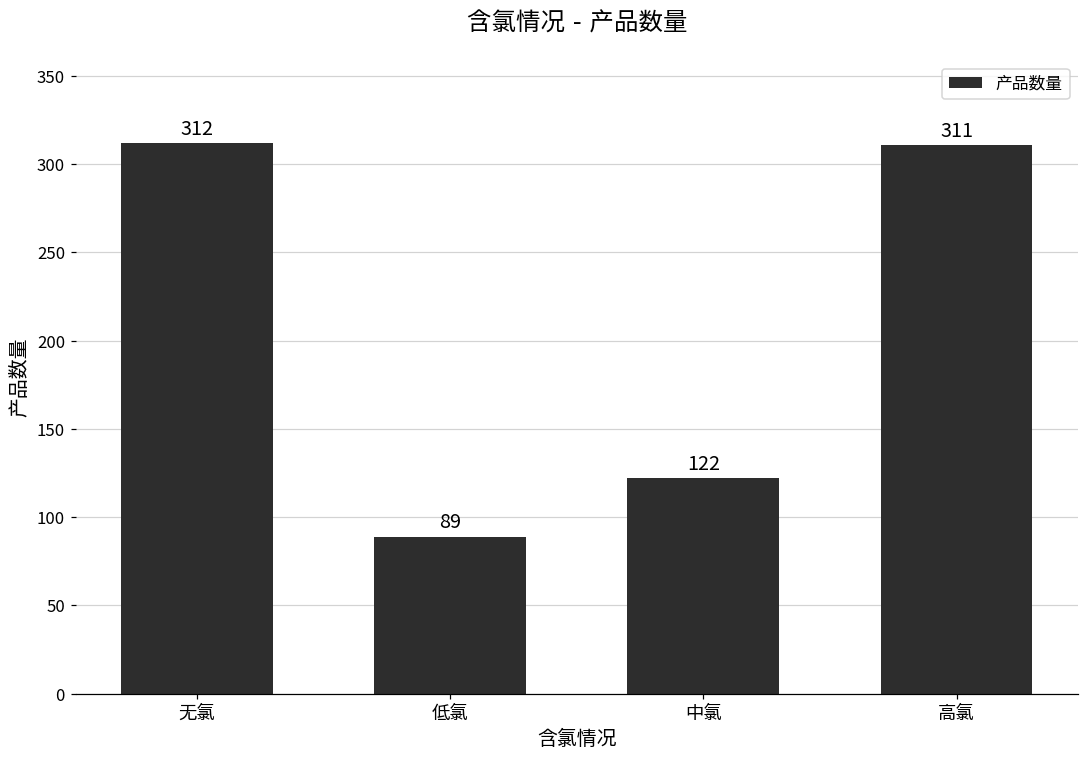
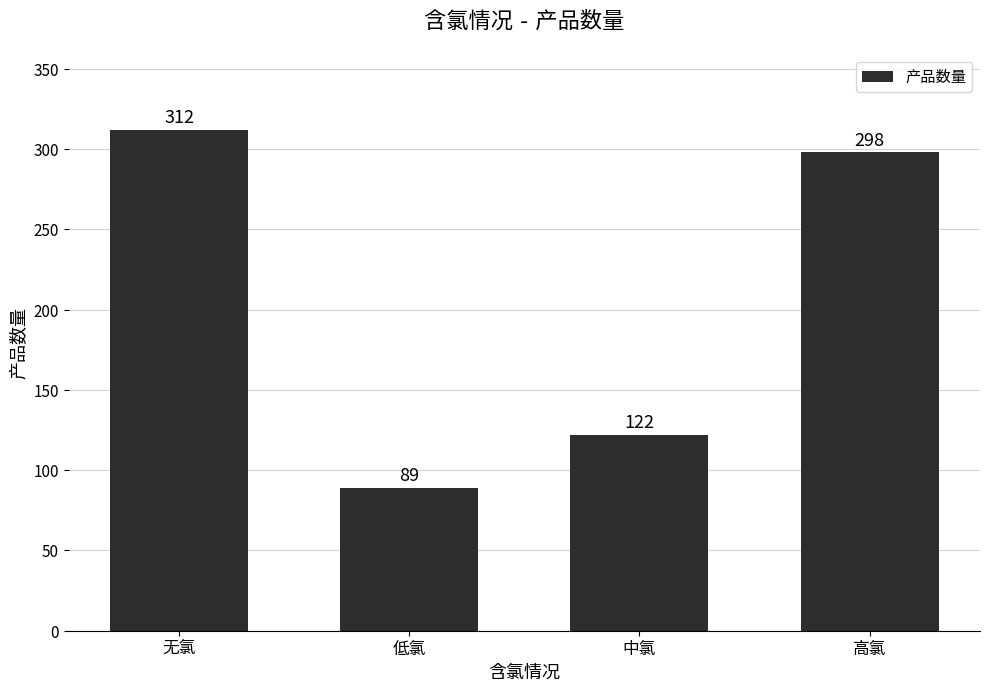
  {
    "无氯": 312,
    "低氯": 89,
    "中氯": 122,
-   "高氯": 311
+   "高氯": 298
  }
